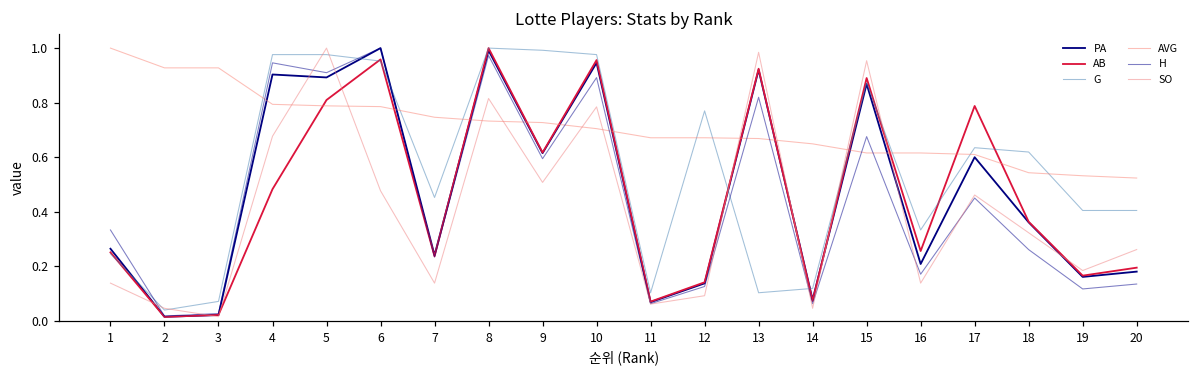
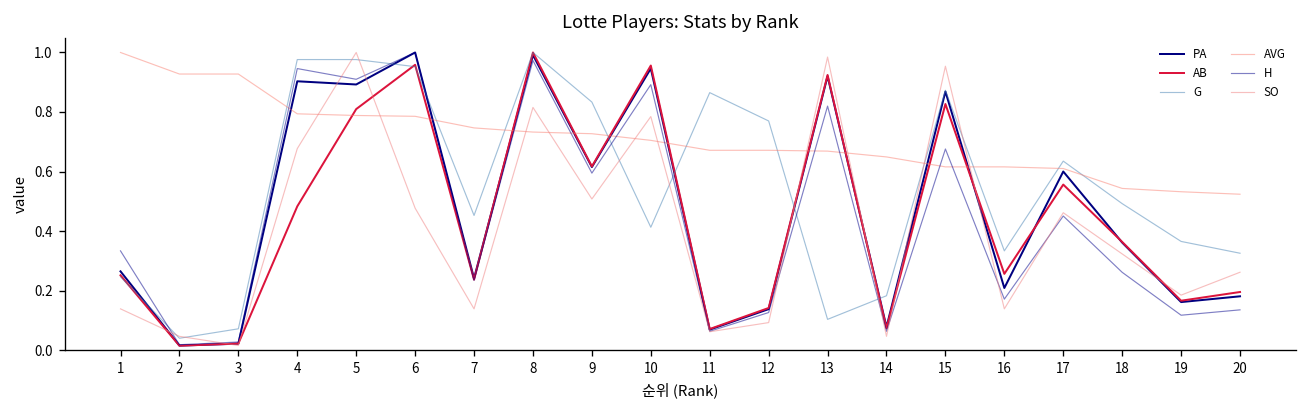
  {
    "AB": {
      "4": 0.48,
      "5": 0.81,
-     "15": 0.89,
+     "15": 0.83,
      "16": 0.26,
-     "17": 0.79,
+     "17": 0.56,
      "20": 0.20
    },
    "G": {
      "3": 0.07,
      "4": 0.98,
      "5": 0.98,
      "7": 0.45,
-     "9": 0.99,
-     "10": 0.98,
-     "11": 0.10,
+     "9": 0.83,
+     "10": 0.41,
+     "11": 0.87,
      "12": 0.77,
      "13": 0.10,
-     "14": 0.12,
+     "14": 0.18,
      "16": 0.33,
      "17": 0.63,
-     "18": 0.62,
-     "19": 0.40,
-     "20": 0.40
+     "18": 0.49,
+     "19": 0.37,
+     "20": 0.33
    }
  }
